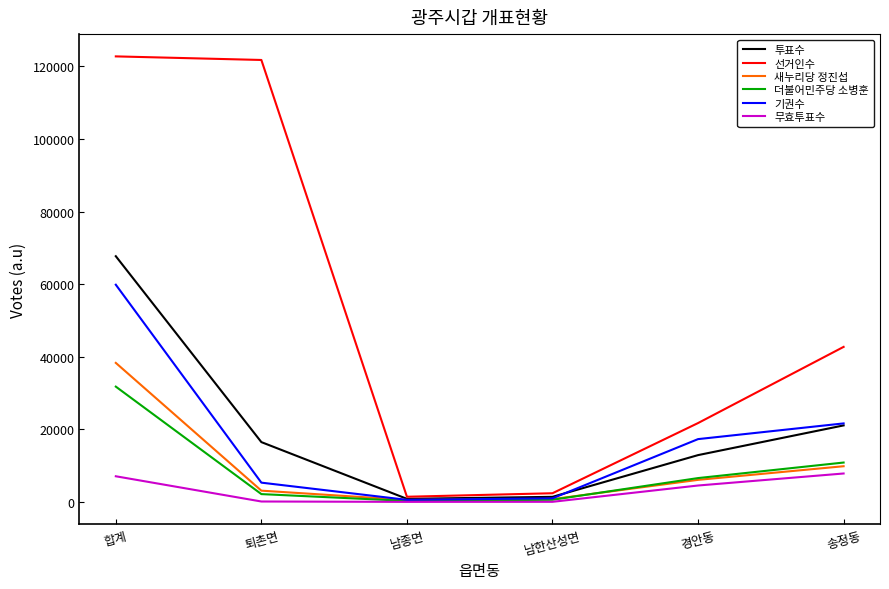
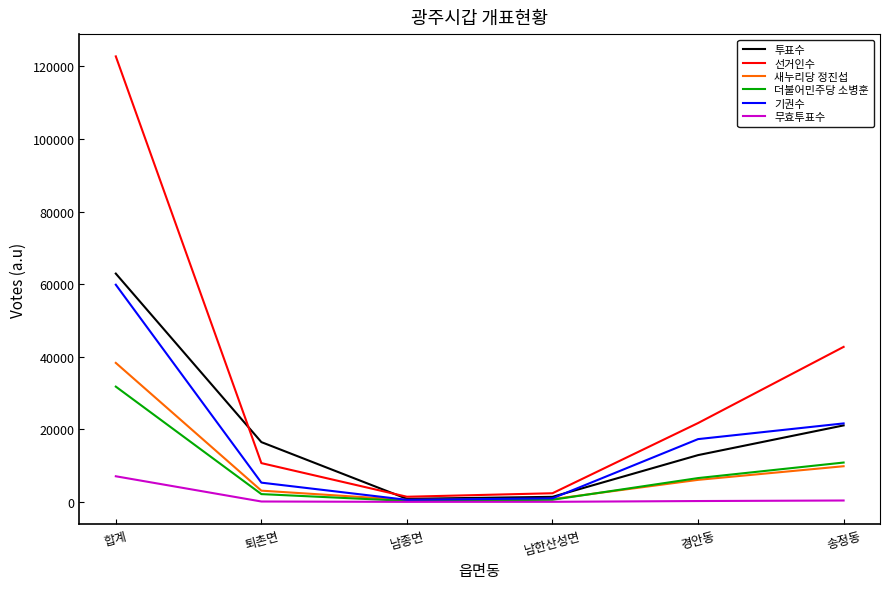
  {
    "투표수": {
-     "합계": 68000,
+     "합계": 63000,
      "퇴촌면": 16000,
      "경안동": 13000
    },
    "선거인수": {
      "합계": 123000,
-     "퇴촌면": 122000,
+     "퇴촌면": 11000,
      "남한산성면": 2000,
      "경안동": 22000,
      "송정동": 43000
    },
    "새누리당 정진섭": {
      "합계": 38000,
      "퇴촌면": 3000,
      "송정동": 10000
    },
    "더불어민주당 소병훈": {
      "합계": 32000,
      "퇴촌면": 2000,
      "송정동": 11000
    },
    "기권수": {
      "합계": 60000,
      "퇴촌면": 5000,
      "경안동": 17000
    },
    "무효투표수": {
      "합계": 7000,
      "퇴촌면": 0,
-     "경안동": 5000,
-     "송정동": 8000
+     "경안동": 0,
+     "송정동": 0
    }
  }
